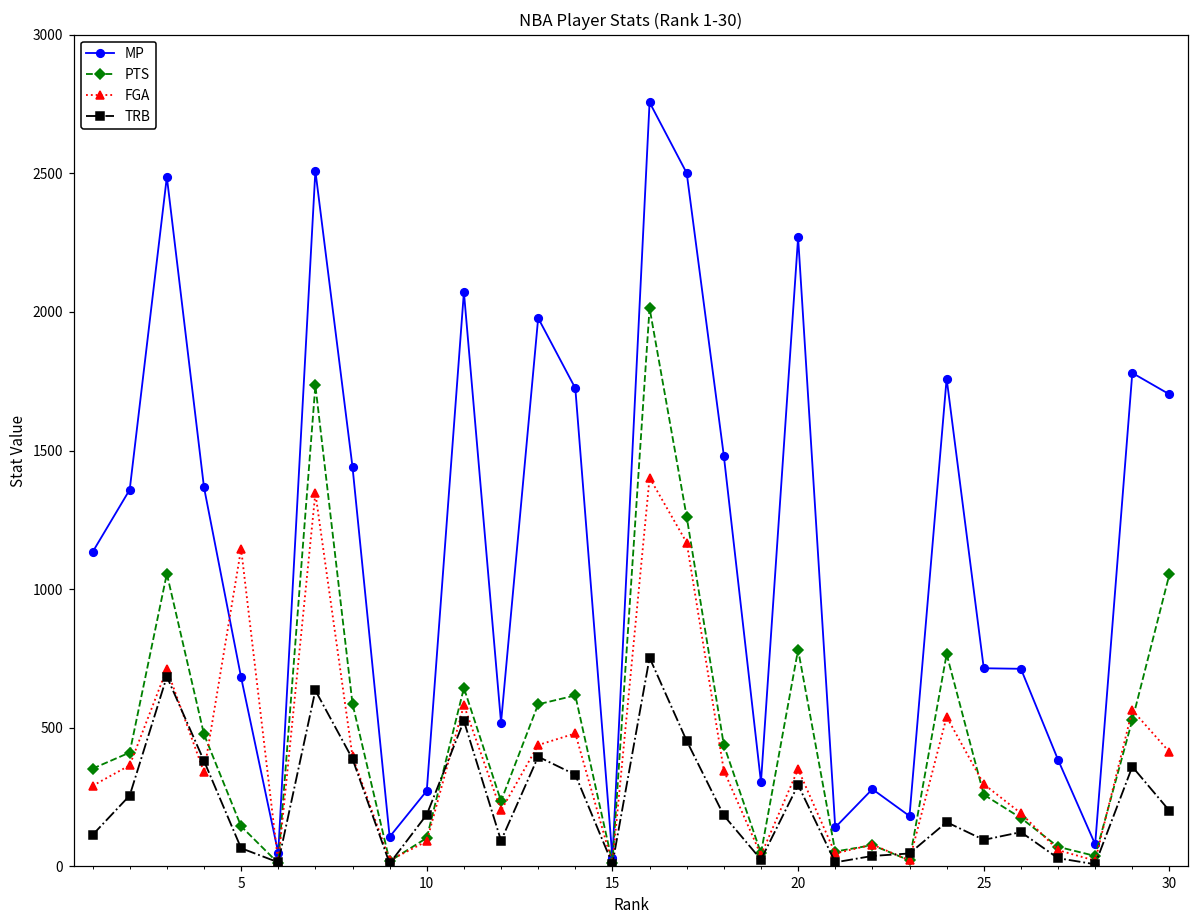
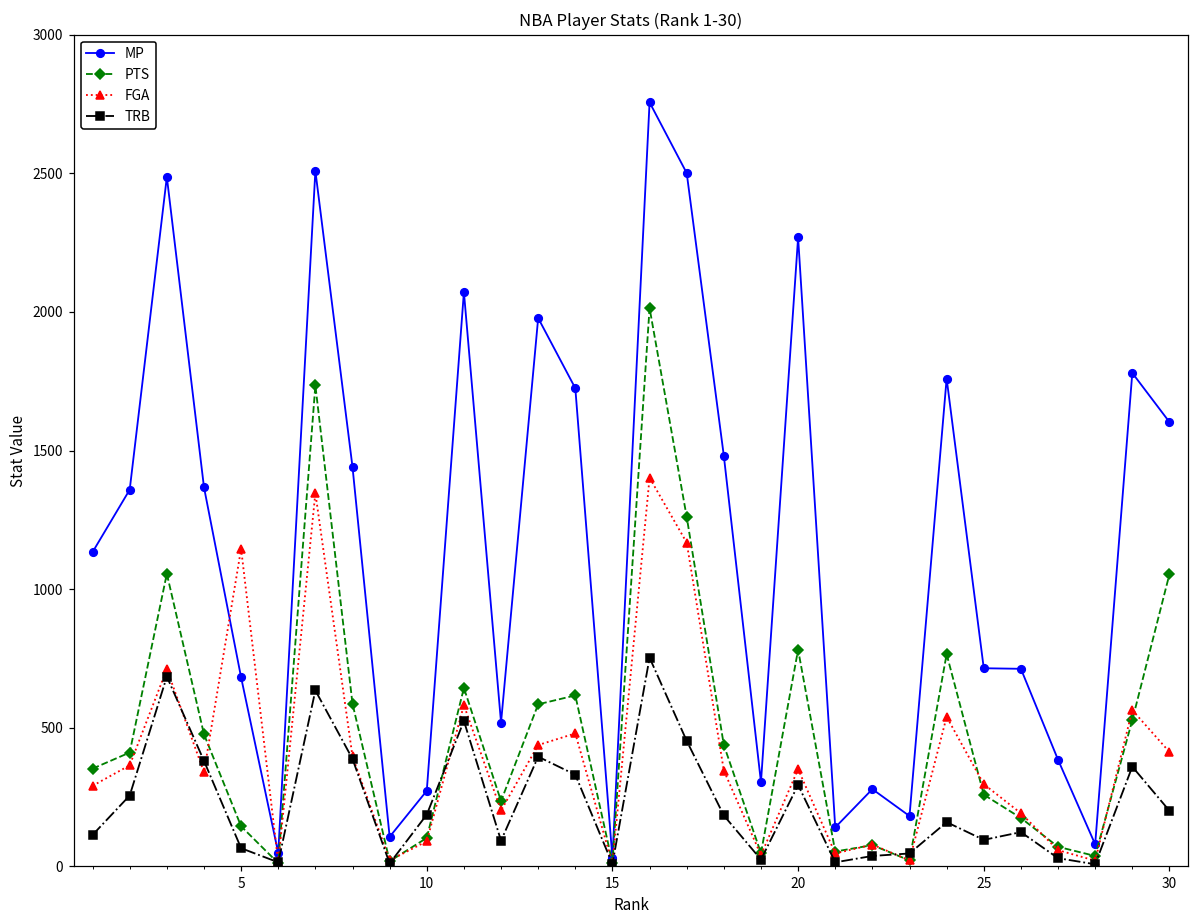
  {
    "MP": {
      "5": 680,
      "10": 270,
      "15": 30,
      "20": 2270,
      "25": 720,
-     "30": 1700
+     "30": 1600
    },
    "PTS": {
      "5": 150,
      "10": 100,
      "20": 780,
      "25": 260,
      "30": 1050
    },
    "FGA": {
      "5": 1150,
      "10": 90,
      "20": 350,
      "25": 300,
      "30": 410
    },
    "TRB": {
      "5": 70,
      "10": 190,
      "20": 290,
      "25": 100,
      "30": 200
    }
  }
